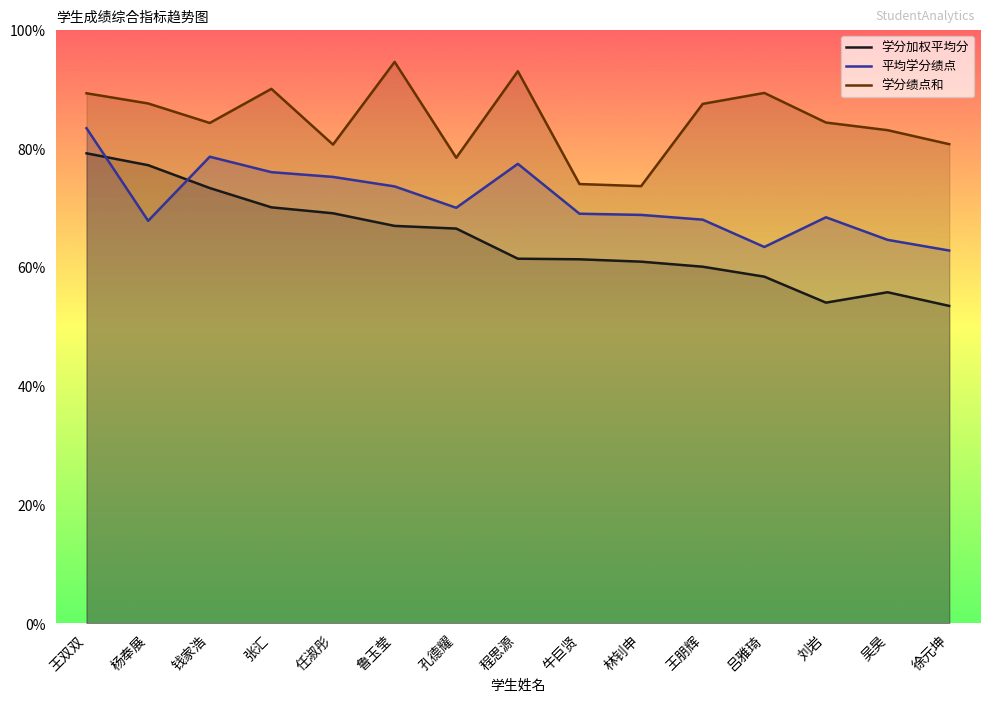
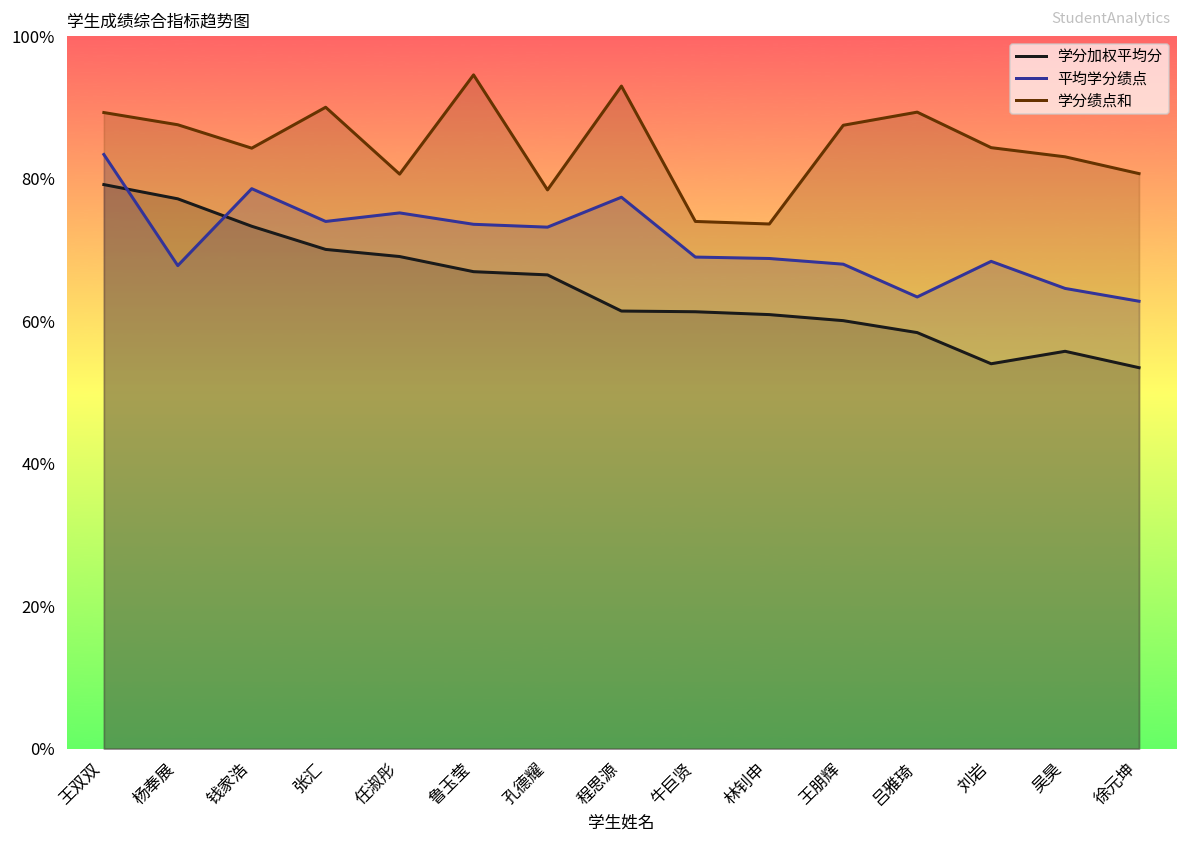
  {
    "学分加权平均分": {
      "王双双": "79%",
      "杨奉展": "77%",
      "钱家浩": "73%",
      "张汇": "70%",
      "任淑彤": "69%",
      "鲁玉莹": "67%",
      "孔德耀": "66%",
      "程思源": "61%",
      "牛巨贤": "61%",
      "林钊申": "61%",
      "王朋辉": "60%",
      "吕雅琦": "58%",
      "刘岩": "54%",
      "吴昊": "56%",
      "徐元坤": "53%"
    },
    "平均学分绩点": {
      "王双双": "83%",
      "杨奉展": "68%",
      "钱家浩": "79%",
-     "张汇": "76%",
+     "张汇": "74%",
      "任淑彤": "75%",
      "鲁玉莹": "74%",
-     "孔德耀": "70%",
+     "孔德耀": "73%",
      "程思源": "77%",
      "牛巨贤": "69%",
      "林钊申": "69%",
      "王朋辉": "68%",
      "吕雅琦": "63%",
      "刘岩": "68%",
      "吴昊": "65%",
      "徐元坤": "63%"
    },
    "学分绩点和": {
      "王双双": "89%",
      "杨奉展": "88%",
      "钱家浩": "84%",
      "张汇": "90%",
      "任淑彤": "81%",
      "鲁玉莹": "95%",
      "孔德耀": "78%",
      "程思源": "93%",
      "牛巨贤": "74%",
      "林钊申": "74%",
      "王朋辉": "88%",
      "吕雅琦": "89%",
      "刘岩": "84%",
      "吴昊": "83%",
      "徐元坤": "81%"
    }
  }
